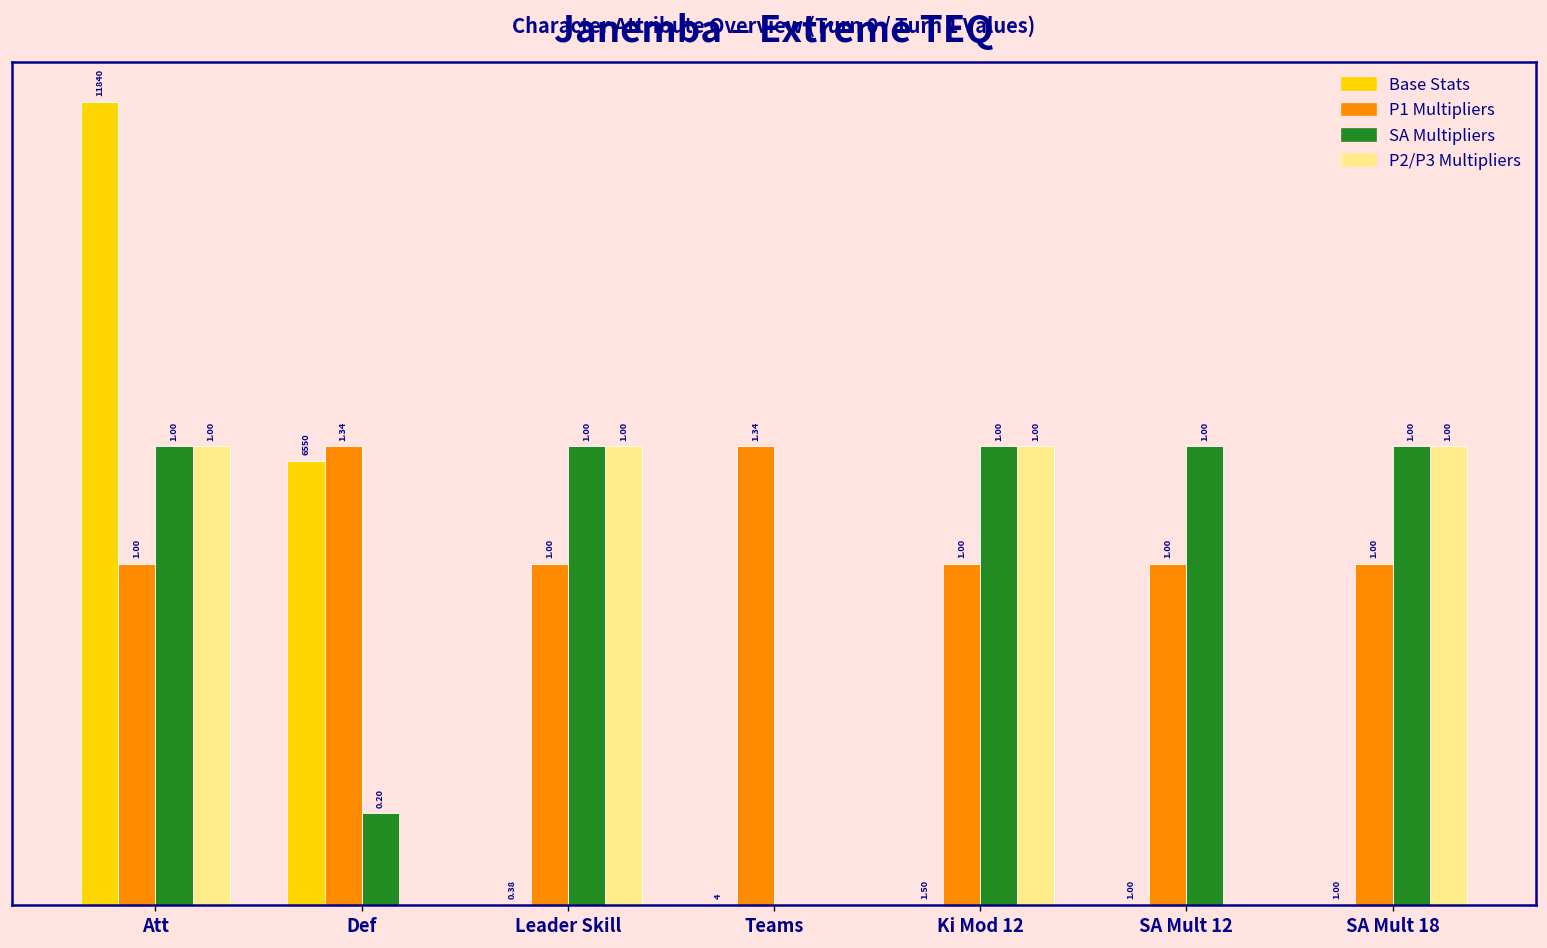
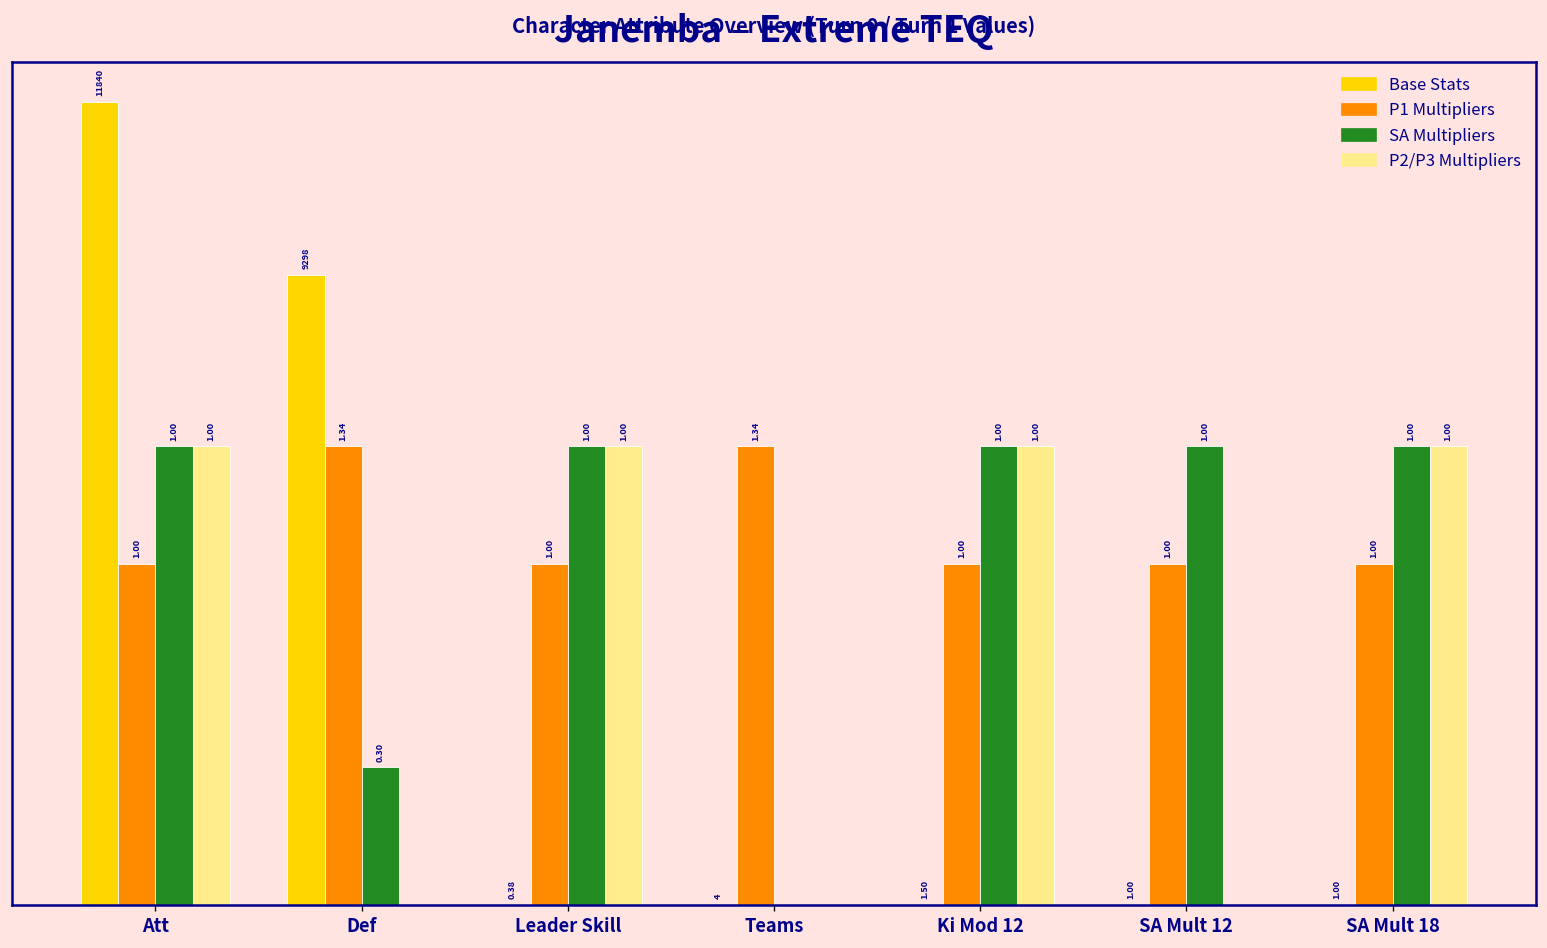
  {
    "Base Stats": {
-     "Def": 6550
+     "Def": 9298
    },
    "SA Multipliers": {
-     "Def": 0.20
+     "Def": 0.30
    }
  }
